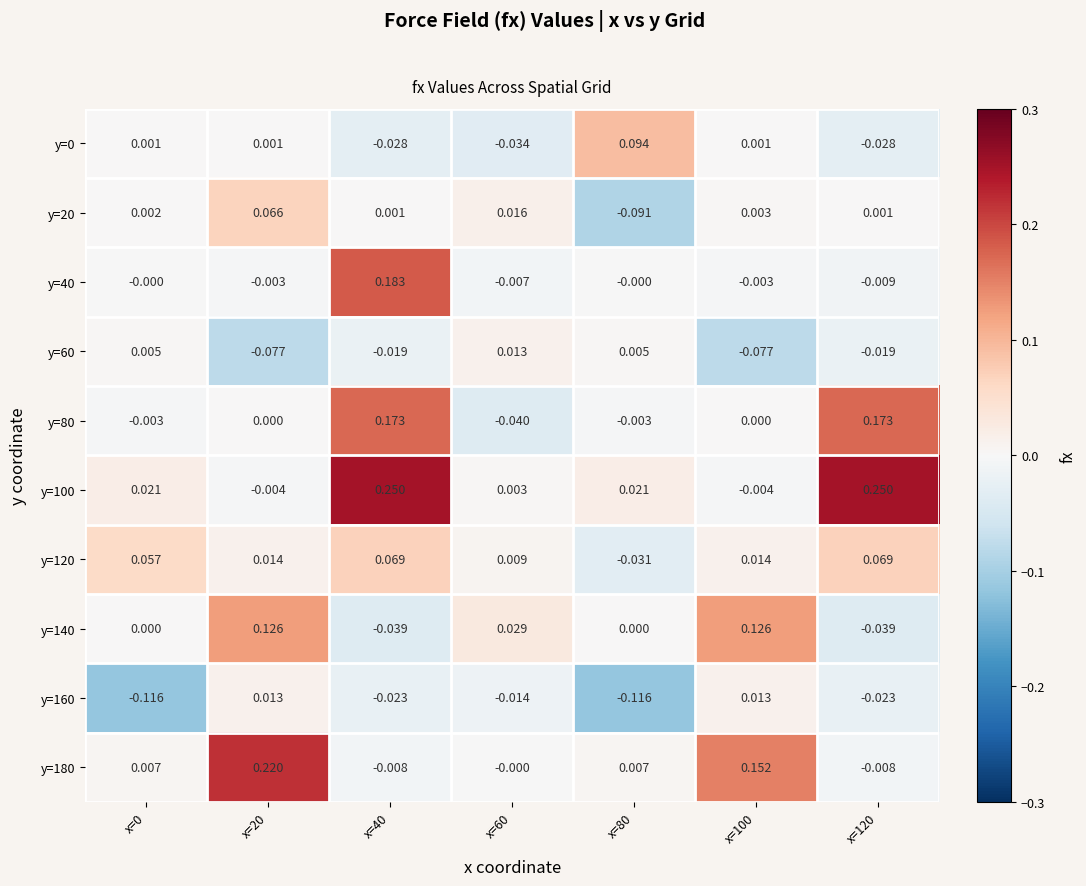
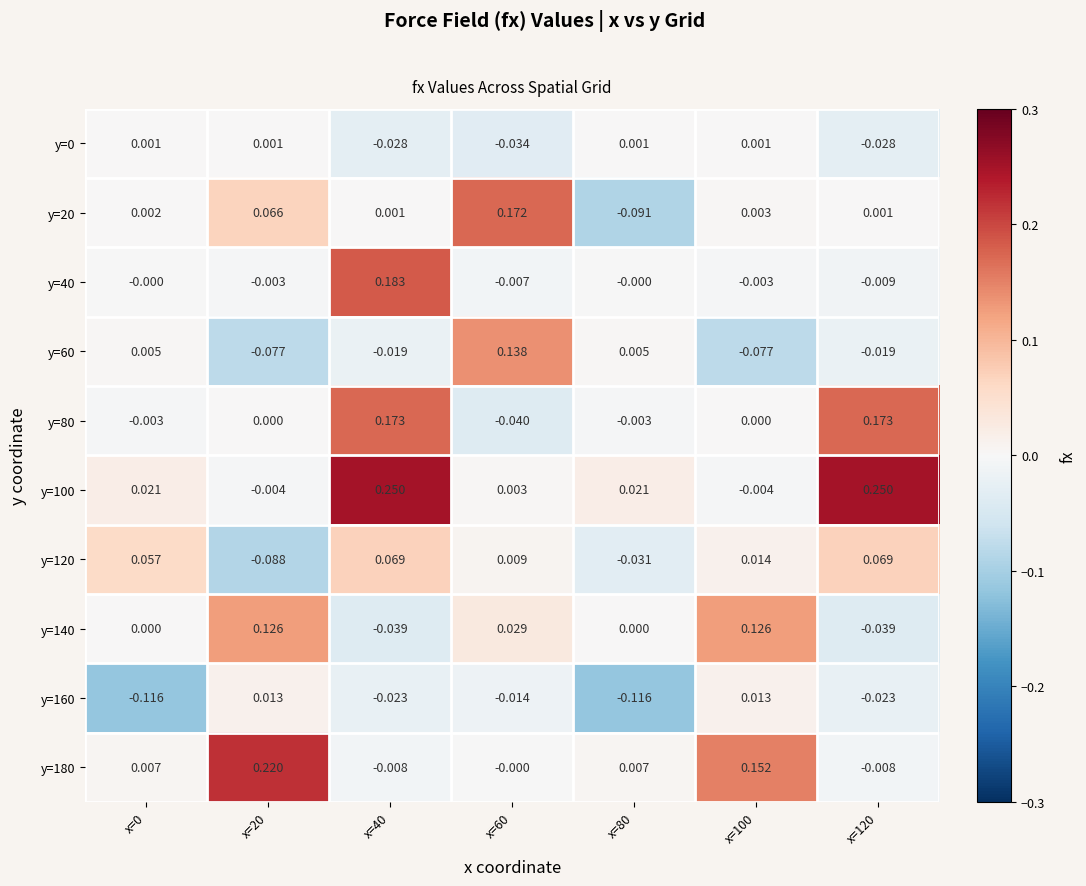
  {
    "y=0": {
      "x=0": 0.001,
      "x=20": 0.001,
      "x=40": -0.028,
      "x=60": -0.034,
-     "x=80": 0.094,
+     "x=80": 0.001,
      "x=100": 0.001,
      "x=120": -0.028
    },
    "y=20": {
      "x=0": 0.002,
      "x=20": 0.066,
      "x=40": 0.001,
-     "x=60": 0.016,
+     "x=60": 0.172,
      "x=80": -0.091,
      "x=100": 0.003,
      "x=120": 0.001
    },
    "y=40": {
      "x=0": -0.000,
      "x=20": -0.003,
      "x=40": 0.183,
      "x=60": -0.007,
      "x=80": -0.000,
      "x=100": -0.003,
      "x=120": -0.009
    },
    "y=60": {
      "x=0": 0.005,
      "x=20": -0.077,
      "x=40": -0.019,
-     "x=60": 0.013,
+     "x=60": 0.138,
      "x=80": 0.005,
      "x=100": -0.077,
      "x=120": -0.019
    },
    "y=80": {
      "x=0": -0.003,
      "x=20": 0.000,
      "x=40": 0.173,
      "x=60": -0.040,
      "x=80": -0.003,
      "x=100": 0.000,
      "x=120": 0.173
    },
    "y=100": {
      "x=0": 0.021,
      "x=20": -0.004,
      "x=40": 0.250,
      "x=60": 0.003,
      "x=80": 0.021,
      "x=100": -0.004,
      "x=120": 0.250
    },
    "y=120": {
      "x=0": 0.057,
-     "x=20": 0.014,
+     "x=20": -0.088,
      "x=40": 0.069,
      "x=60": 0.009,
      "x=80": -0.031,
      "x=100": 0.014,
      "x=120": 0.069
    },
    "y=140": {
      "x=0": 0.000,
      "x=20": 0.126,
      "x=40": -0.039,
      "x=60": 0.029,
      "x=80": 0.000,
      "x=100": 0.126,
      "x=120": -0.039
    },
    "y=160": {
      "x=0": -0.116,
      "x=20": 0.013,
      "x=40": -0.023,
      "x=60": -0.014,
      "x=80": -0.116,
      "x=100": 0.013,
      "x=120": -0.023
    },
    "y=180": {
      "x=0": 0.007,
      "x=20": 0.220,
      "x=40": -0.008,
      "x=60": -0.000,
      "x=80": 0.007,
      "x=100": 0.152,
      "x=120": -0.008
    }
  }
